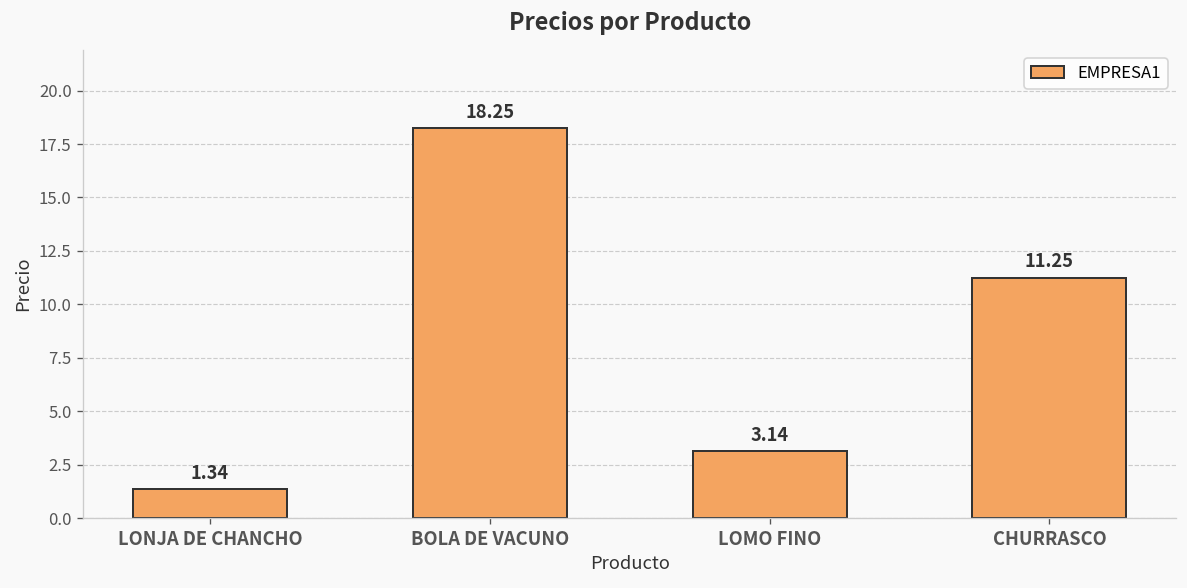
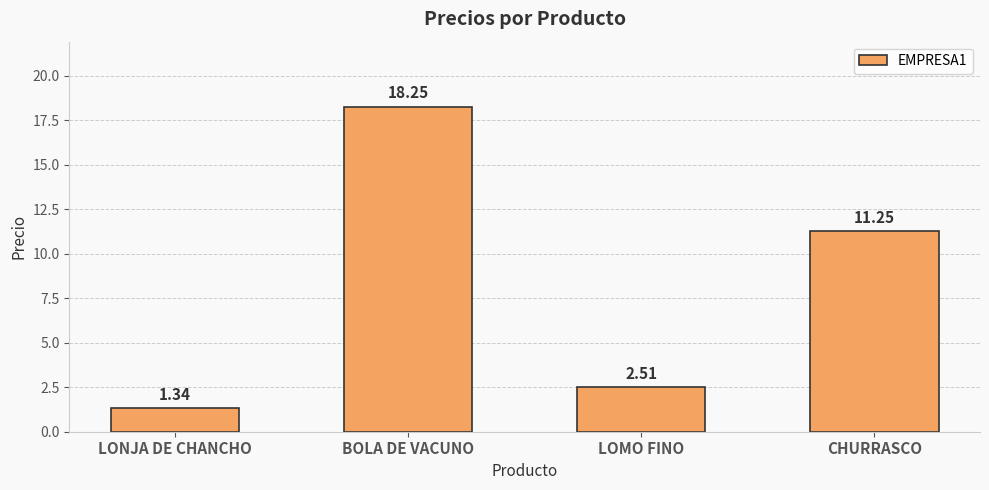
  {
    "LONJA DE CHANCHO": 1.34,
    "BOLA DE VACUNO": 18.25,
-   "LOMO FINO": 3.14,
+   "LOMO FINO": 2.51,
    "CHURRASCO": 11.25
  }
